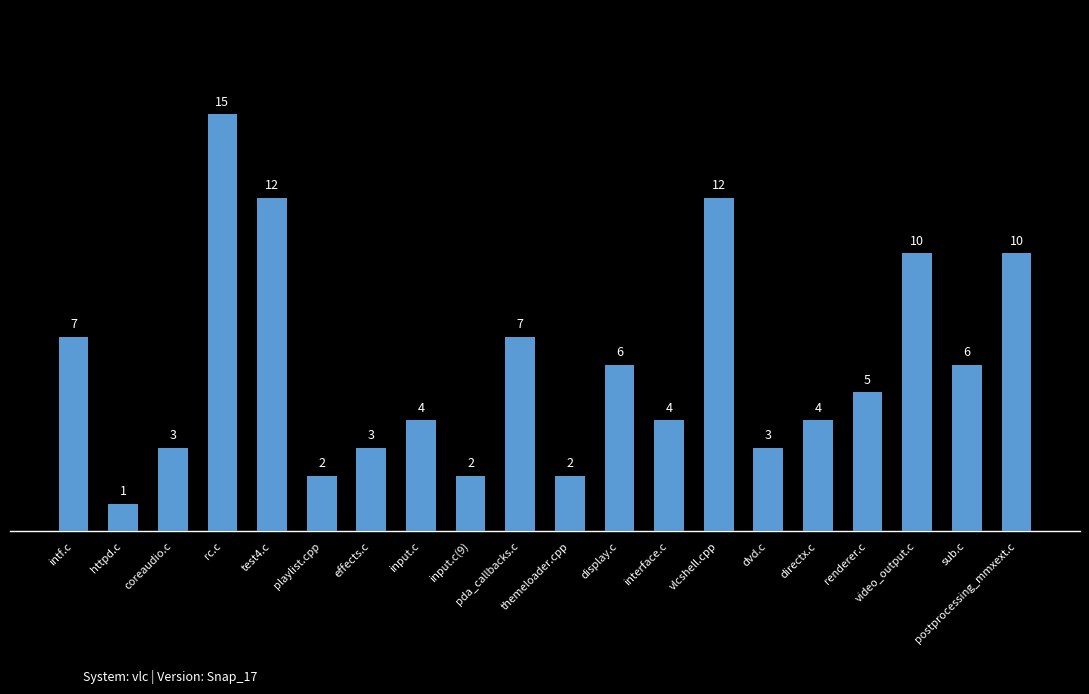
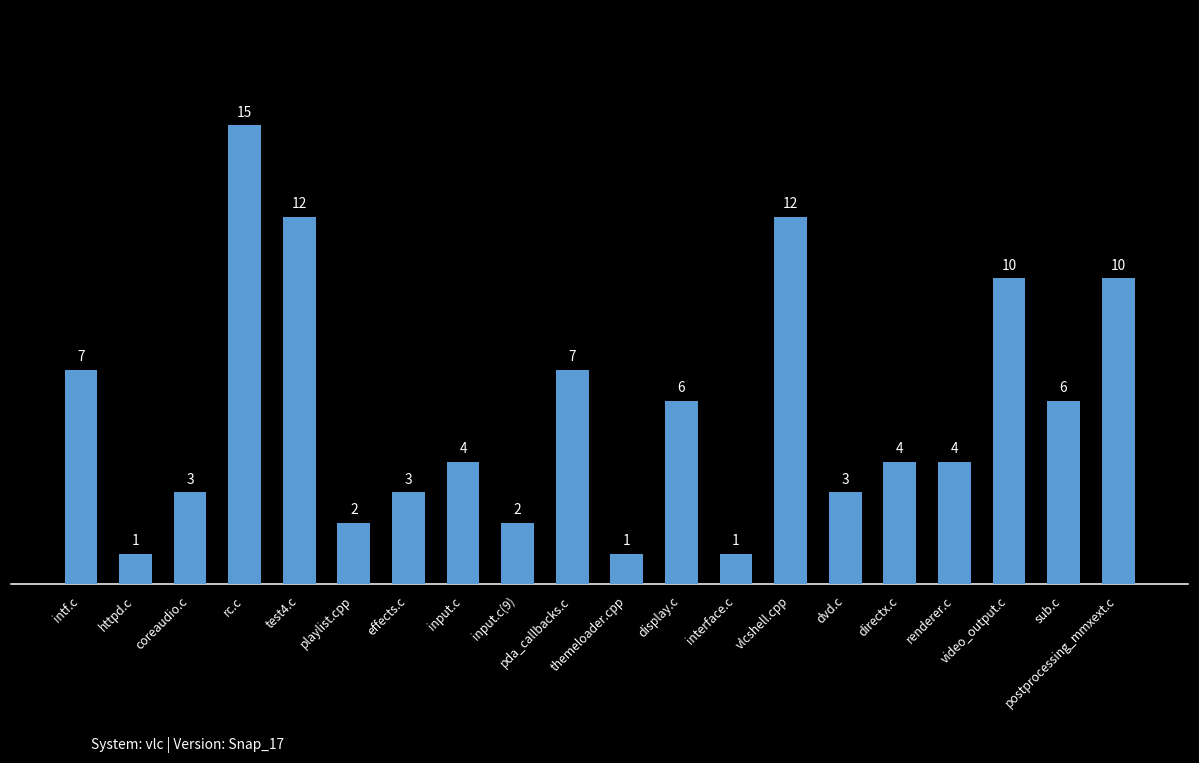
  {
    "intf.c": 7,
    "httpd.c": 1,
    "coreaudio.c": 3,
    "rc.c": 15,
    "test4.c": 12,
    "playlist.cpp": 2,
    "effects.c": 3,
    "input.c": 4,
    "input.c(9)": 2,
    "pda_callbacks.c": 7,
-   "themeloader.cpp": 2,
+   "themeloader.cpp": 1,
    "display.c": 6,
-   "interface.c": 4,
+   "interface.c": 1,
    "vlcshell.cpp": 12,
    "dvd.c": 3,
    "directx.c": 4,
-   "renderer.c": 5,
+   "renderer.c": 4,
    "video_output.c": 10,
    "sub.c": 6,
    "postprocessing_mmxext.c": 10
  }
